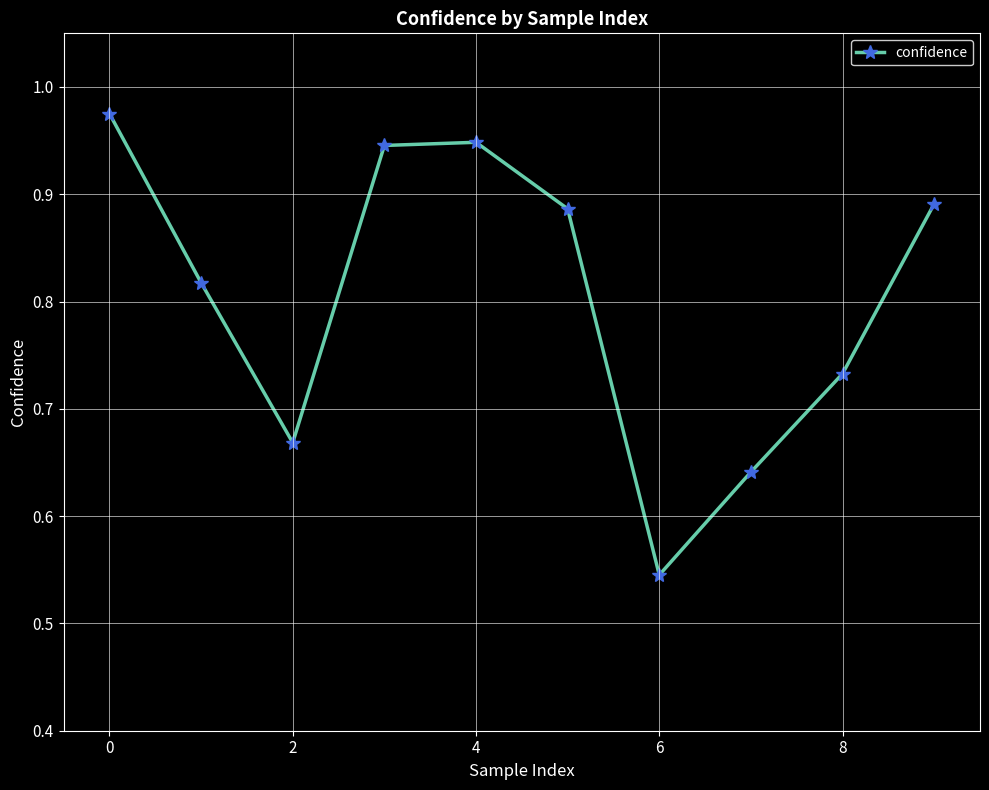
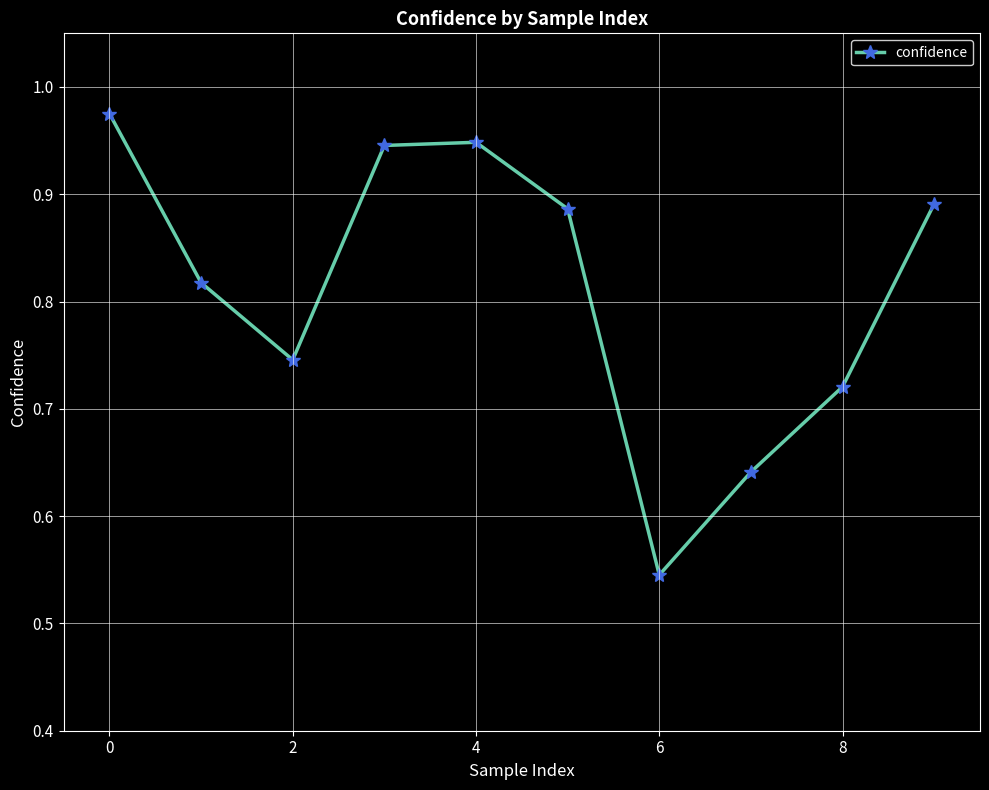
  {
    "0": 0.975,
-   "2": 0.668,
+   "2": 0.746,
    "4": 0.948,
    "6": 0.545,
-   "8": 0.733
+   "8": 0.721
  }
